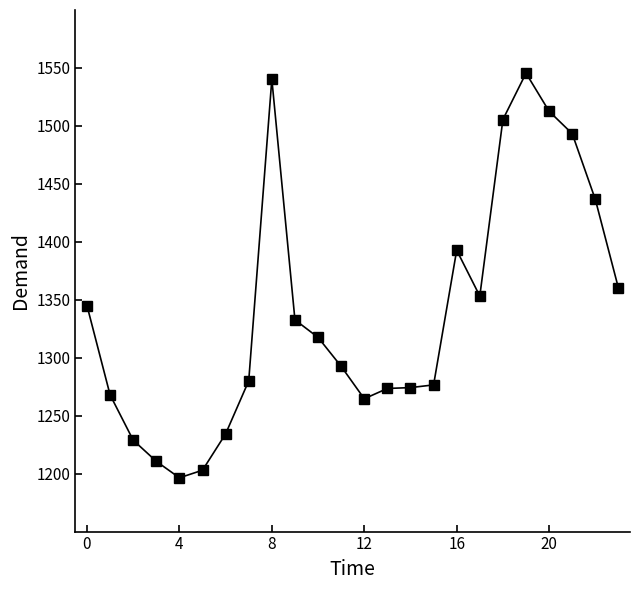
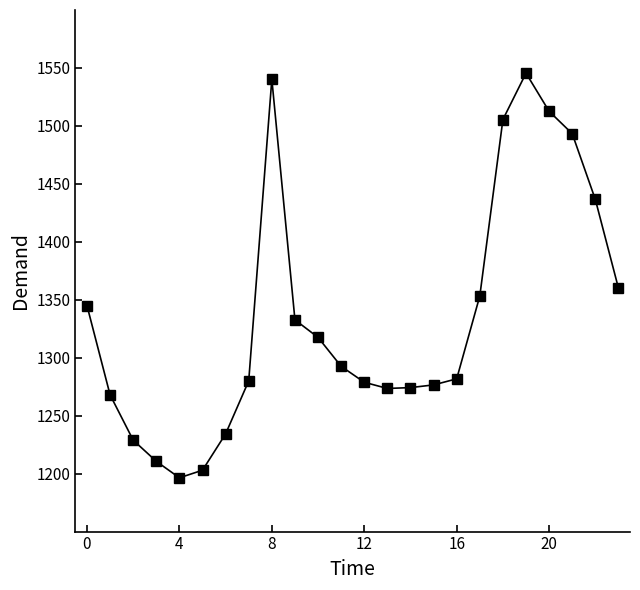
  {
    "0": 1345,
    "4": 1196,
    "8": 1540,
-   "12": 1265,
-   "16": 1393,
+   "12": 1279,
+   "16": 1282,
    "20": 1513
  }
